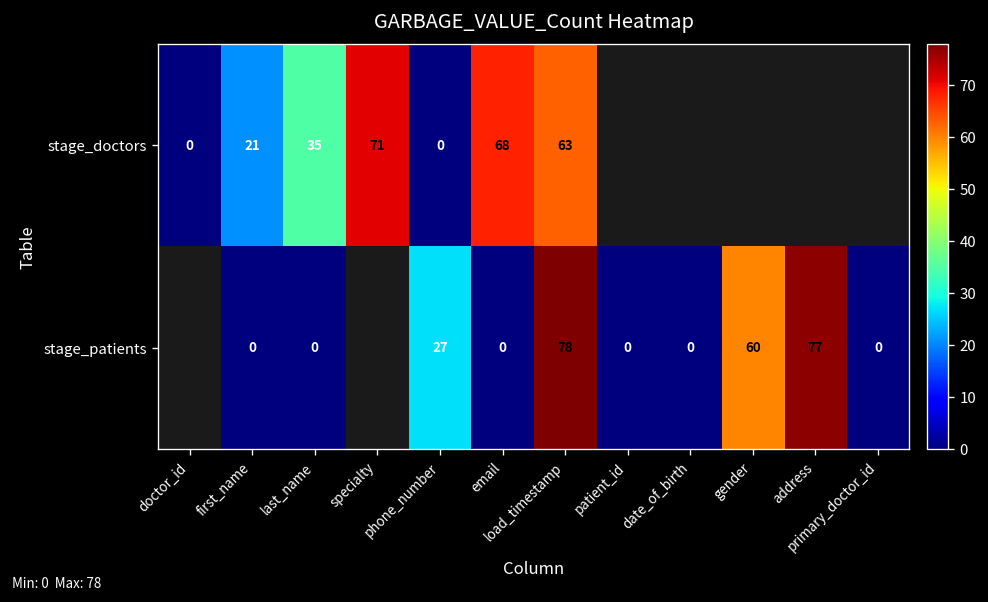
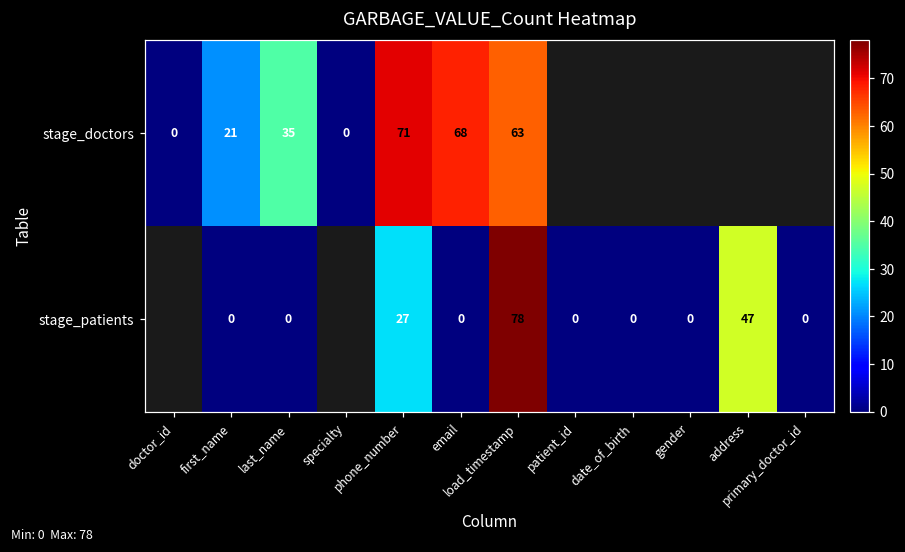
  {
    "stage_doctors": {
      "doctor_id": 0,
      "first_name": 21,
      "last_name": 35,
-     "specialty": 71,
-     "phone_number": 0,
+     "specialty": 0,
+     "phone_number": 71,
      "email": 68,
      "load_timestamp": 63
    },
    "stage_patients": {
      "first_name": 0,
      "last_name": 0,
      "phone_number": 27,
      "email": 0,
      "load_timestamp": 78,
      "patient_id": 0,
      "date_of_birth": 0,
-     "gender": 60,
-     "address": 77,
+     "gender": 0,
+     "address": 47,
      "primary_doctor_id": 0
    }
  }
